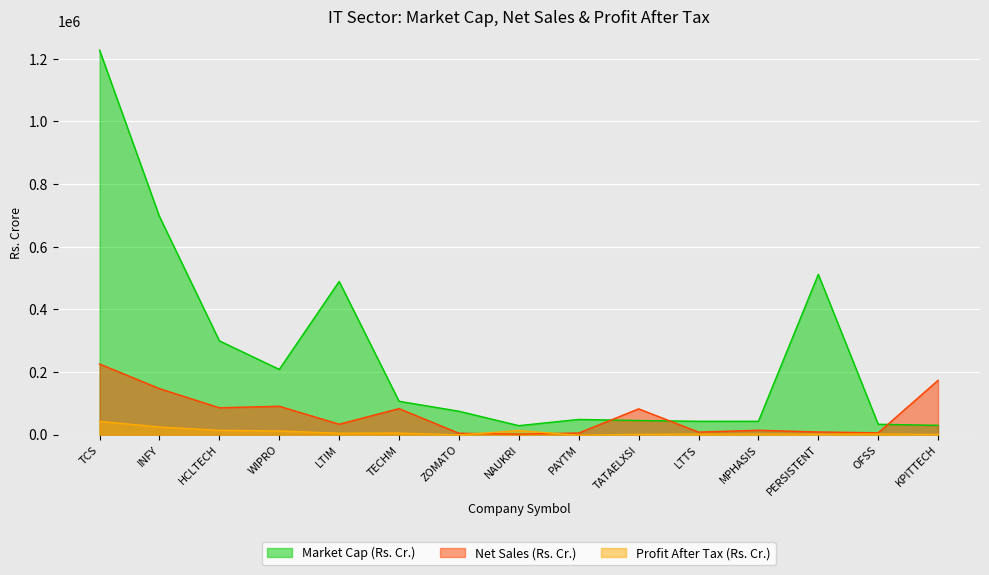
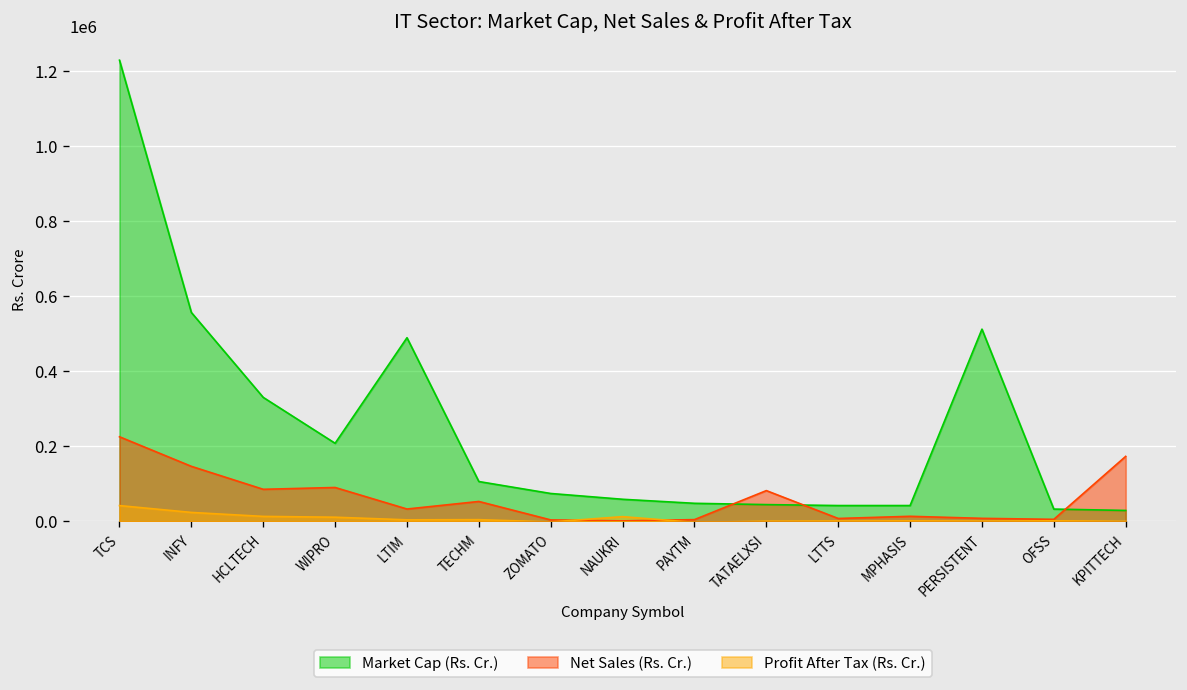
  {
    "Market Cap (Rs. Cr.)": {
      "TCS": 1230000,
-     "INFY": 700000,
-     "HCLTECH": 300000,
+     "INFY": 560000,
+     "HCLTECH": 330000,
      "WIPRO": 210000,
      "LTIM": 490000,
      "TECHM": 110000,
      "ZOMATO": 70000,
-     "NAUKRI": 30000,
+     "NAUKRI": 60000,
      "PAYTM": 50000,
      "TATAELXSI": 40000,
      "LTTS": 40000,
      "MPHASIS": 40000,
      "PERSISTENT": 510000,
      "OFSS": 30000,
      "KPITTECH": 30000
    },
    "Net Sales (Rs. Cr.)": {
      "TCS": 230000,
      "INFY": 150000,
      "HCLTECH": 90000,
      "WIPRO": 90000,
      "LTIM": 30000,
-     "TECHM": 80000,
+     "TECHM": 50000,
      "NAUKRI": 0,
      "TATAELXSI": 80000,
      "MPHASIS": 10000,
      "KPITTECH": 170000
    }
  }
